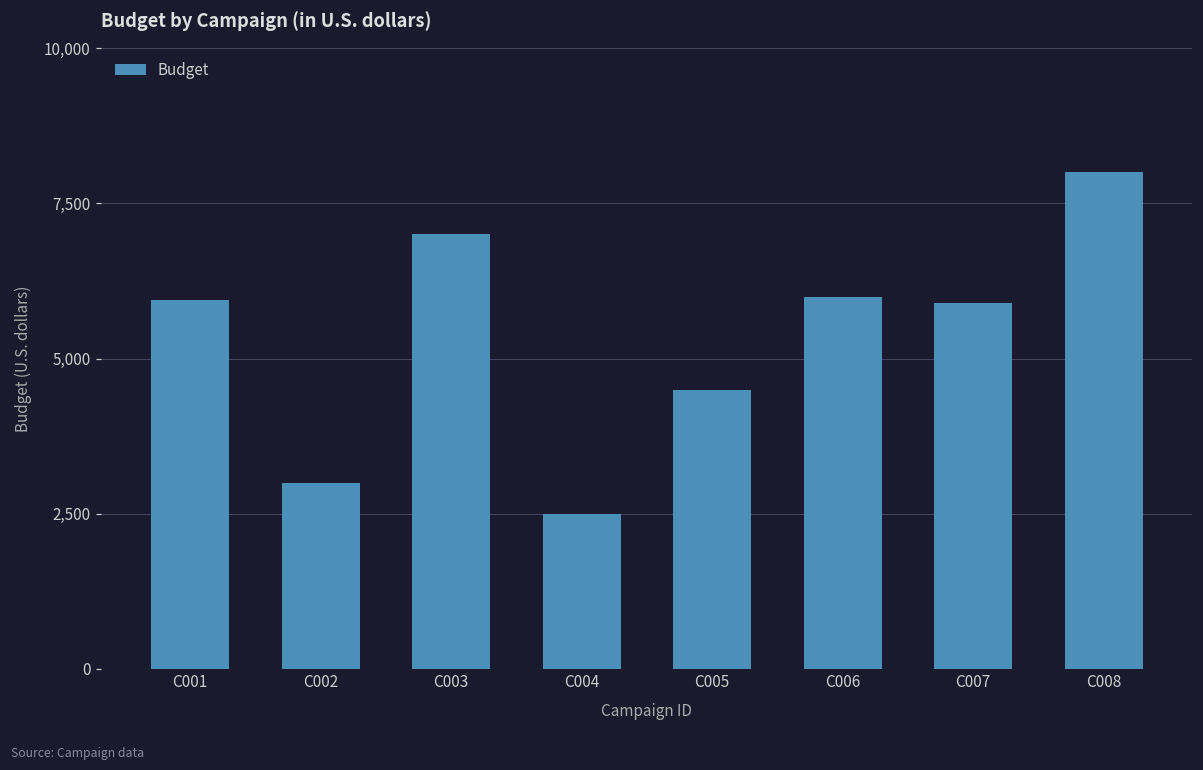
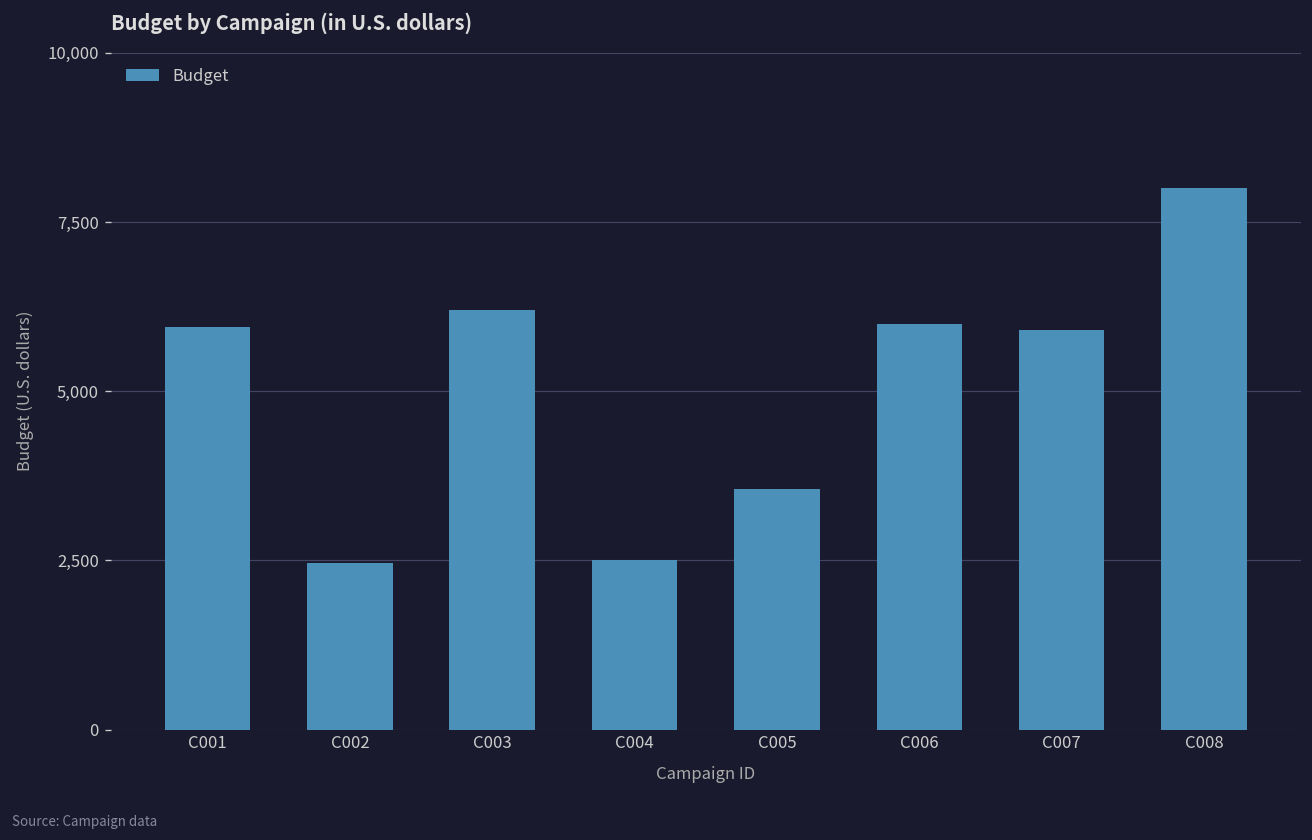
  {
    "C001": "5,900",
-   "C002": "3,000",
-   "C003": "7,000",
+   "C002": "2,500",
+   "C003": "6,200",
    "C004": "2,500",
-   "C005": "4,500",
+   "C005": "3,600",
    "C006": "6,000",
    "C007": "5,900",
    "C008": "8,000"
  }
